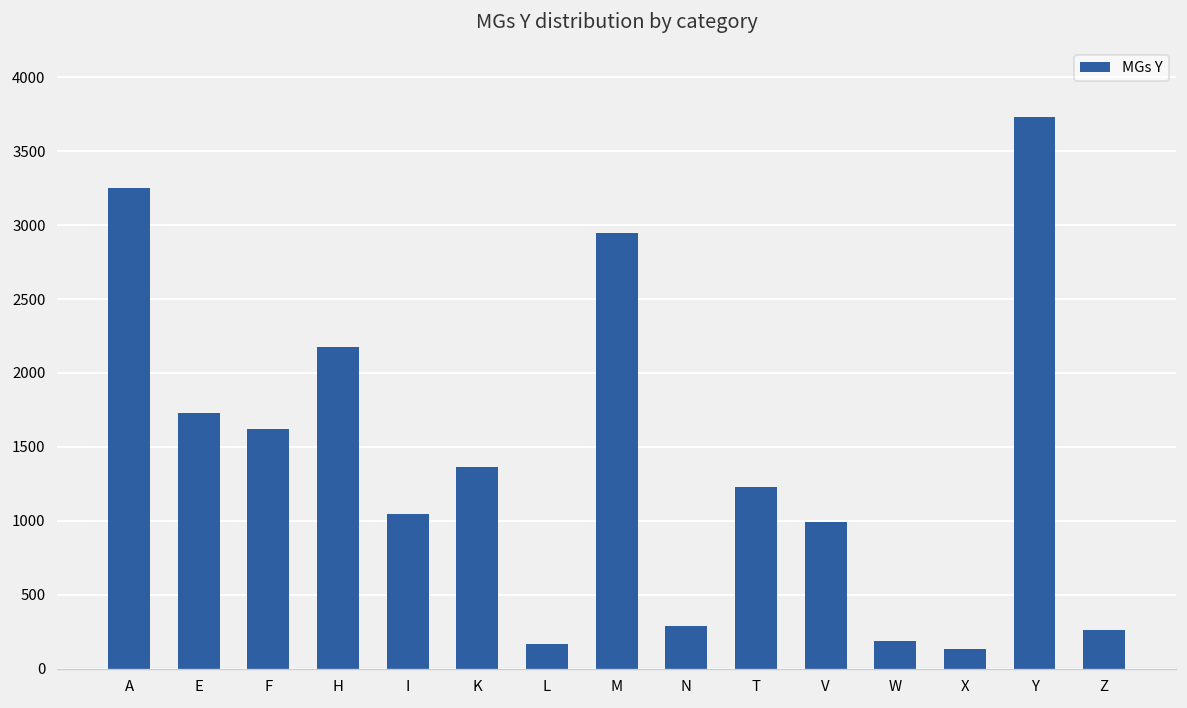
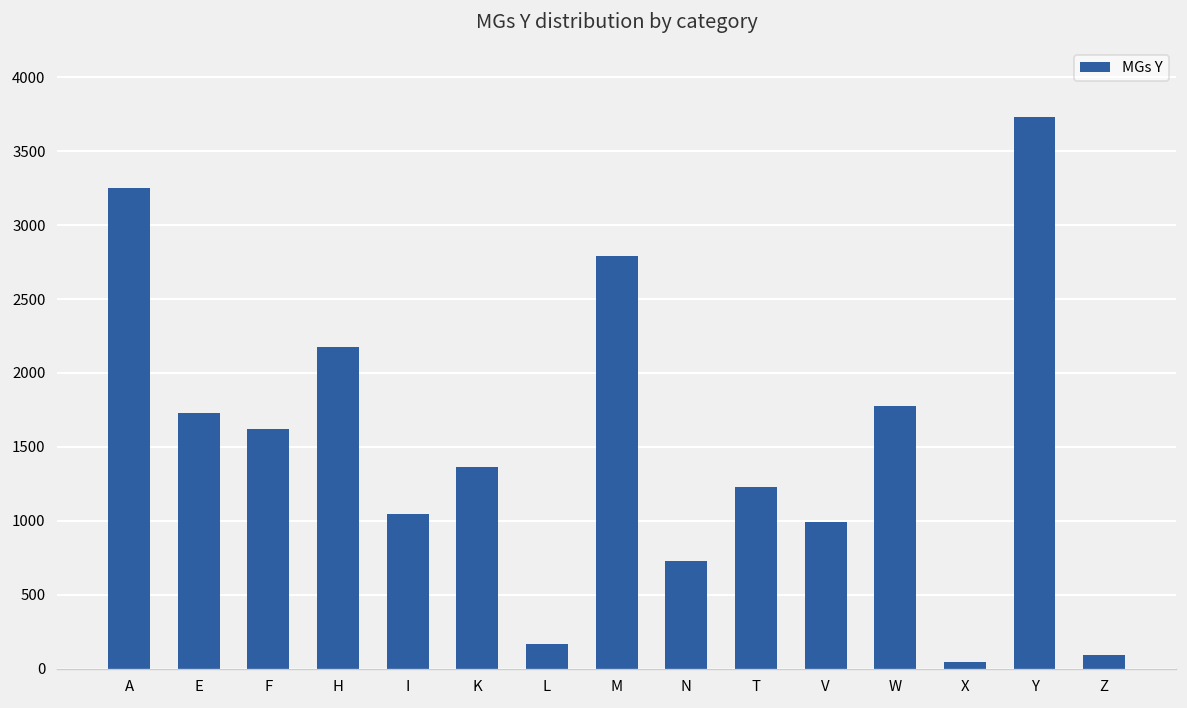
  {
    "A": 3250,
    "E": 1730,
    "F": 1620,
    "H": 2180,
    "I": 1050,
    "K": 1370,
    "L": 170,
-   "M": 2940,
-   "N": 290,
+   "M": 2790,
+   "N": 730,
    "T": 1230,
    "V": 990,
-   "W": 190,
-   "X": 130,
+   "W": 1780,
+   "X": 40,
    "Y": 3730,
-   "Z": 260
+   "Z": 90
  }
